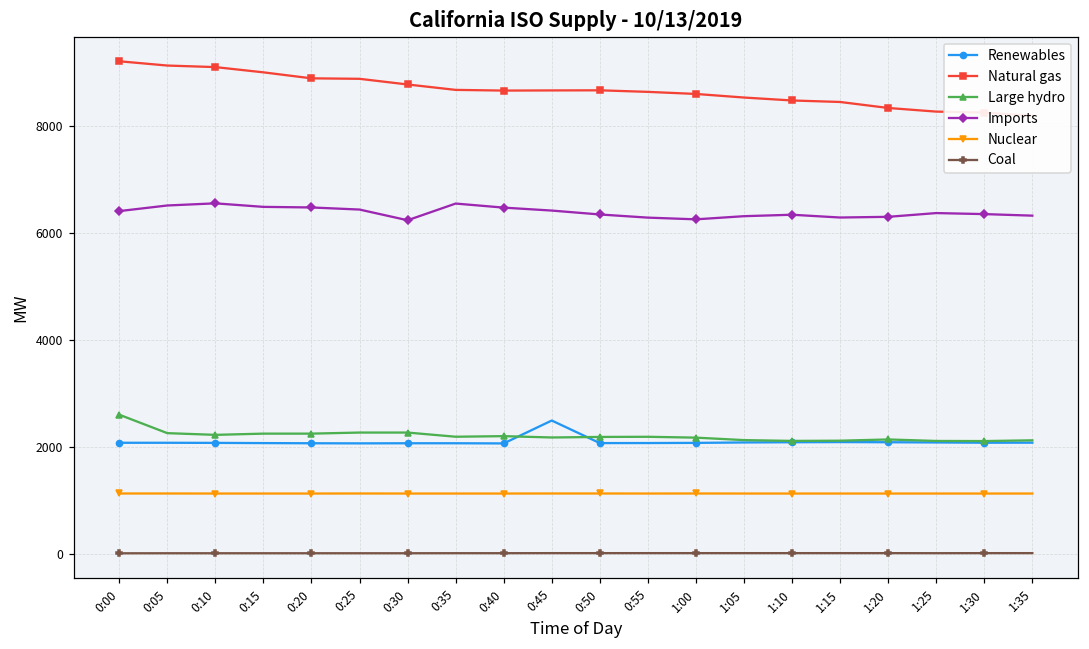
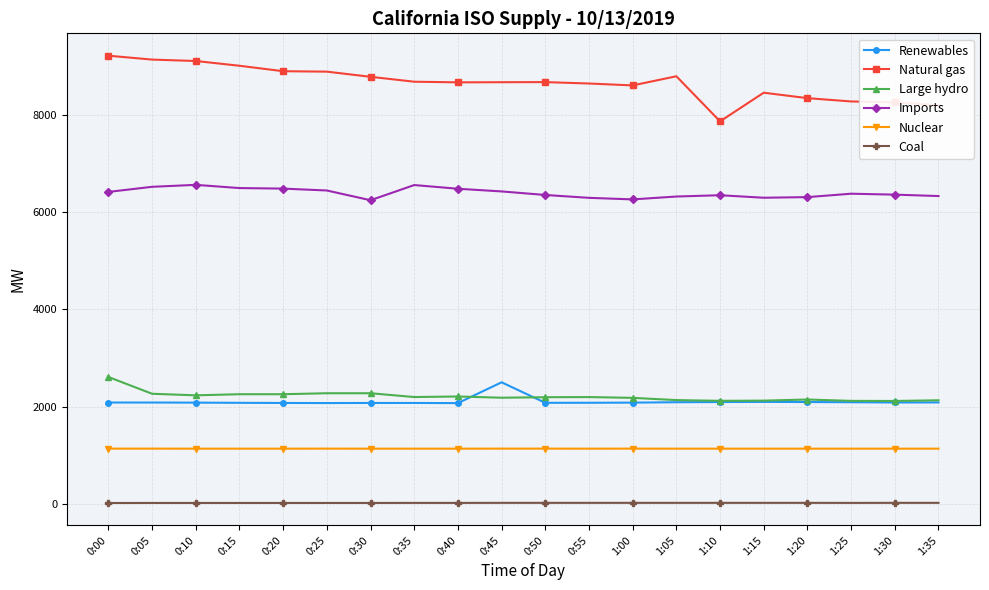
  {
    "Renewables": {
      "0:00": 2100,
      "0:05": 2100,
      "0:10": 2100,
      "0:15": 2100,
      "0:20": 2100,
      "0:25": 2100,
      "0:30": 2100,
      "0:35": 2100,
      "0:40": 2100,
      "0:45": 2500,
      "0:50": 2100,
      "0:55": 2100,
      "1:00": 2100
    },
    "Natural gas": {
      "0:00": 9200,
      "0:05": 9100,
      "0:10": 9100,
      "0:15": 9000,
      "0:20": 8900,
      "0:25": 8900,
      "0:30": 8800,
      "0:35": 8700,
      "0:40": 8700,
      "0:45": 8700,
      "0:50": 8700,
      "0:55": 8600,
      "1:00": 8600,
-     "1:05": 8500,
-     "1:10": 8500,
+     "1:05": 8800,
+     "1:10": 7900,
      "1:15": 8500,
      "1:20": 8300,
      "1:25": 8300
    },
    "Large hydro": {
      "0:00": 2600,
      "0:05": 2300,
      "0:10": 2200,
      "0:15": 2300,
      "0:20": 2300,
      "0:25": 2300,
      "0:30": 2300,
      "0:35": 2200,
      "0:40": 2200,
      "0:45": 2200,
      "0:50": 2200,
      "0:55": 2200,
      "1:00": 2200
    },
    "Imports": {
      "0:00": 6400,
      "0:05": 6500,
      "0:10": 6600,
      "0:15": 6500,
      "0:20": 6500,
      "0:25": 6400,
      "0:30": 6200,
      "0:35": 6600,
      "0:40": 6500,
      "0:45": 6400,
      "0:50": 6400,
      "0:55": 6300,
      "1:00": 6300,
      "1:05": 6300,
      "1:10": 6300,
      "1:15": 6300,
      "1:20": 6300,
      "1:25": 6400,
      "1:30": 6400,
      "1:35": 6300
    },
    "Nuclear": {
      "0:00": 1100,
      "0:05": 1100,
      "0:10": 1100,
      "0:15": 1100,
      "0:20": 1100,
      "0:25": 1100,
      "0:30": 1100,
      "0:35": 1100,
      "0:40": 1100,
      "0:45": 1100,
      "0:50": 1100,
      "0:55": 1100,
      "1:00": 1100,
      "1:05": 1100,
      "1:10": 1100,
      "1:15": 1100,
      "1:20": 1100,
      "1:25": 1100,
      "1:30": 1100,
      "1:35": 1100
    },
    "Coal": {
      "0:00": 0,
      "0:05": 0,
      "0:10": 0,
      "0:15": 0,
      "0:20": 0,
      "0:25": 0,
      "0:30": 0,
      "0:35": 0,
      "0:40": 0,
      "0:45": 0,
      "0:50": 0,
      "0:55": 0,
      "1:00": 0,
      "1:05": 0,
      "1:10": 0,
      "1:15": 0,
      "1:20": 0,
      "1:25": 0,
      "1:30": 0,
      "1:35": 0
    }
  }
